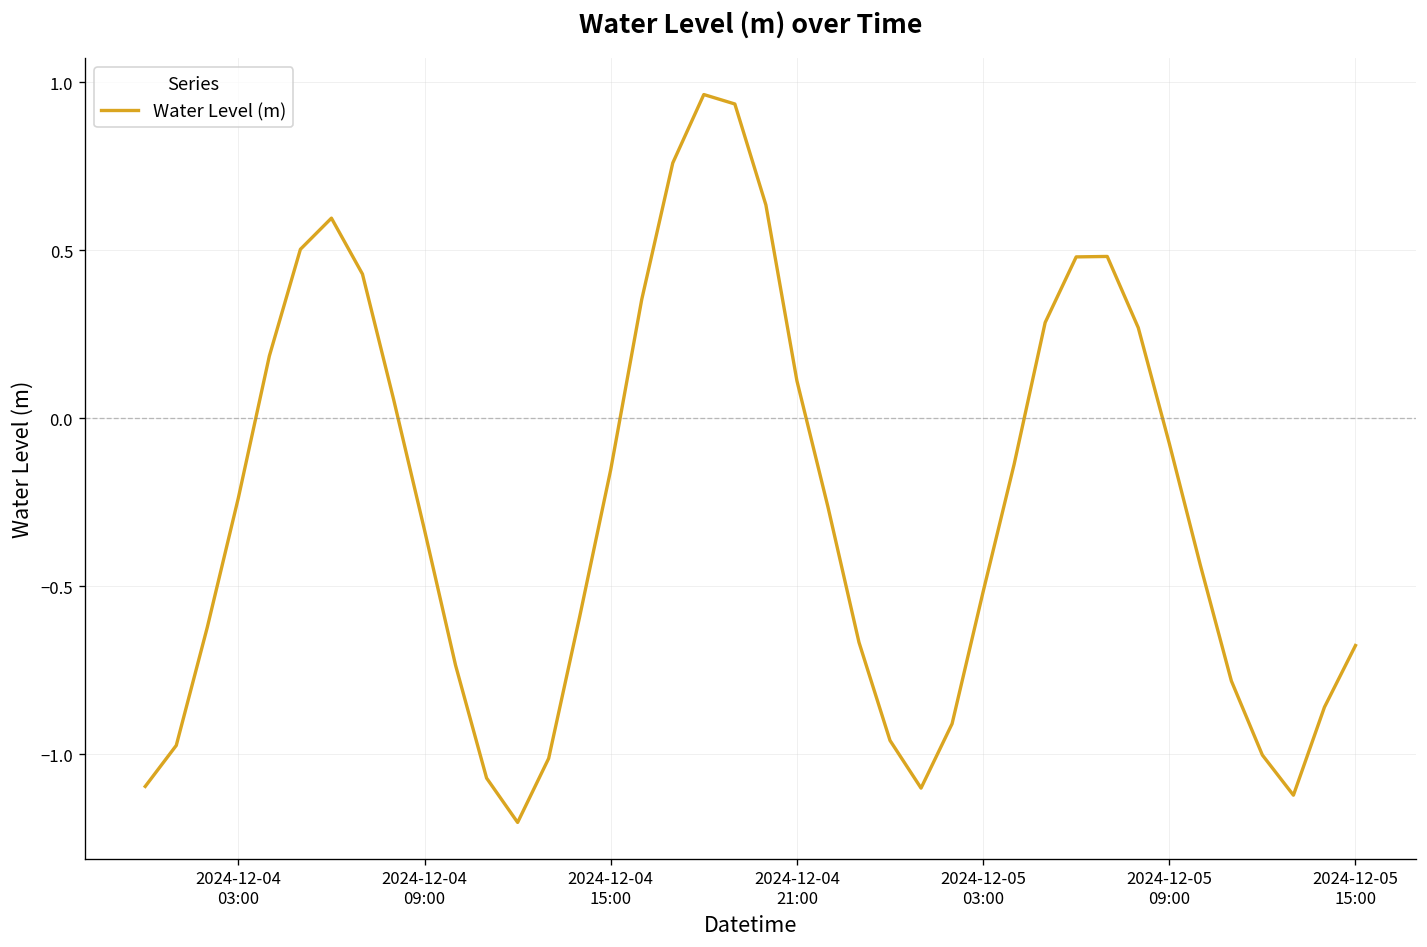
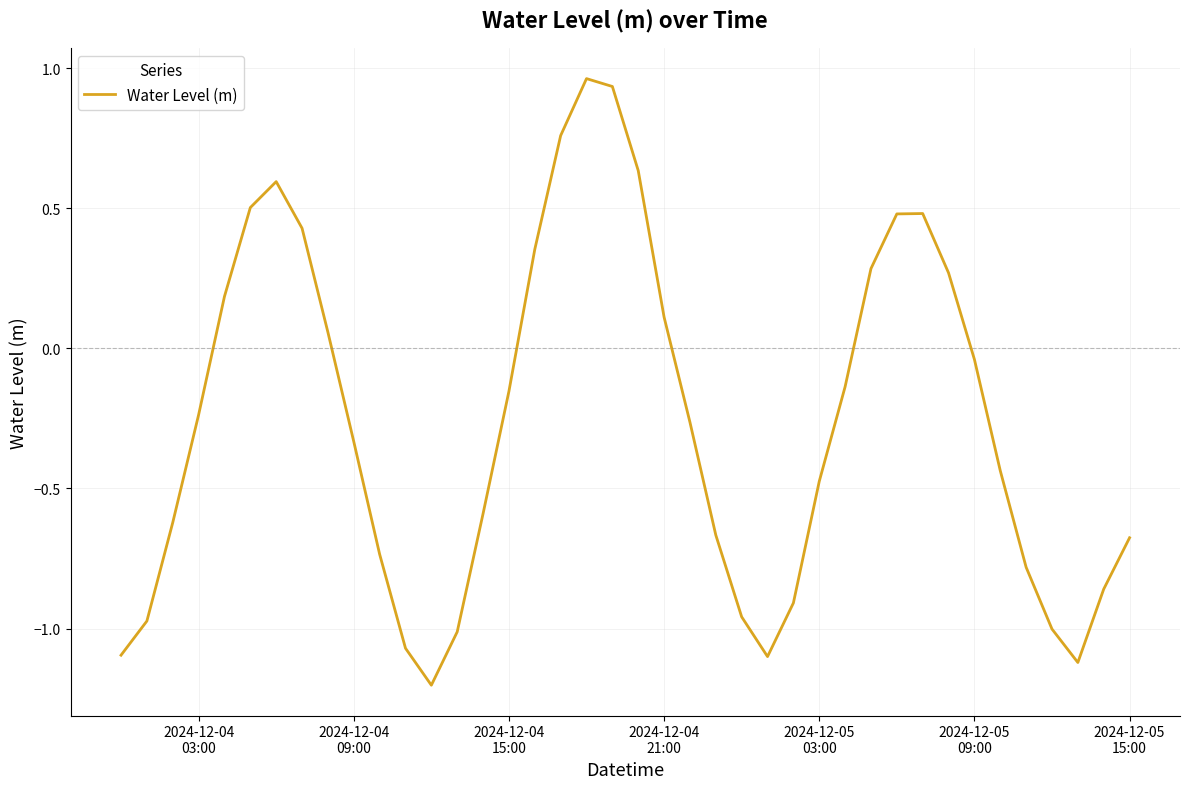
  {
    "2024-12-04 03:00": -0.24,
    "2024-12-04 09:00": -0.33,
    "2024-12-04 15:00": -0.15,
    "2024-12-04 21:00": 0.11,
-   "2024-12-05 03:00": -0.52,
-   "2024-12-05 09:00": -0.07,
+   "2024-12-05 03:00": -0.47,
+   "2024-12-05 09:00": -0.04,
    "2024-12-05 15:00": -0.68
  }
